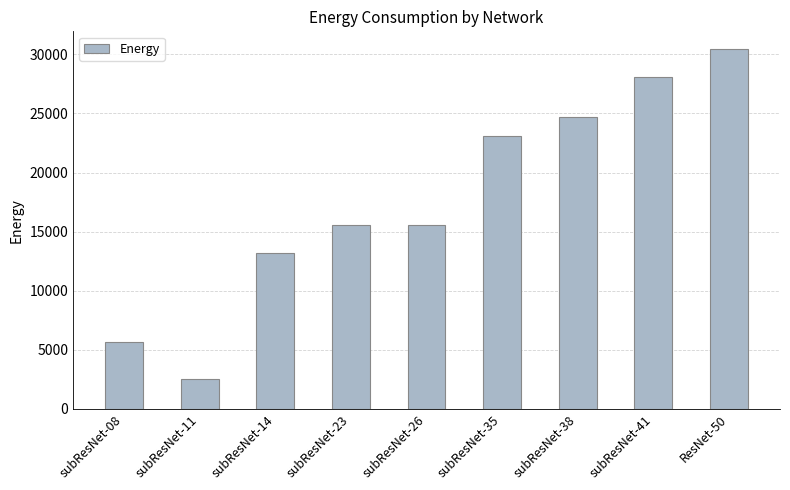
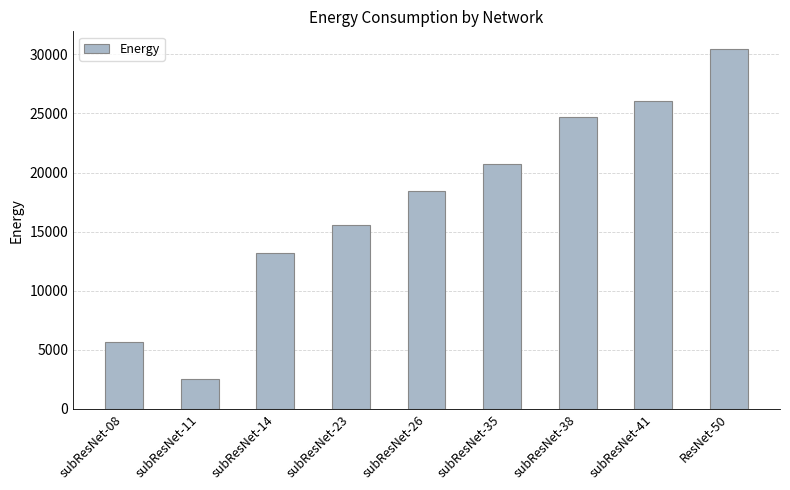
  {
    "subResNet-08": 5700,
    "subResNet-11": 2500,
    "subResNet-14": 13200,
    "subResNet-23": 15600,
-   "subResNet-26": 15600,
-   "subResNet-35": 23100,
+   "subResNet-26": 18400,
+   "subResNet-35": 20700,
    "subResNet-38": 24700,
-   "subResNet-41": 28000,
+   "subResNet-41": 26000,
    "ResNet-50": 30400
  }
